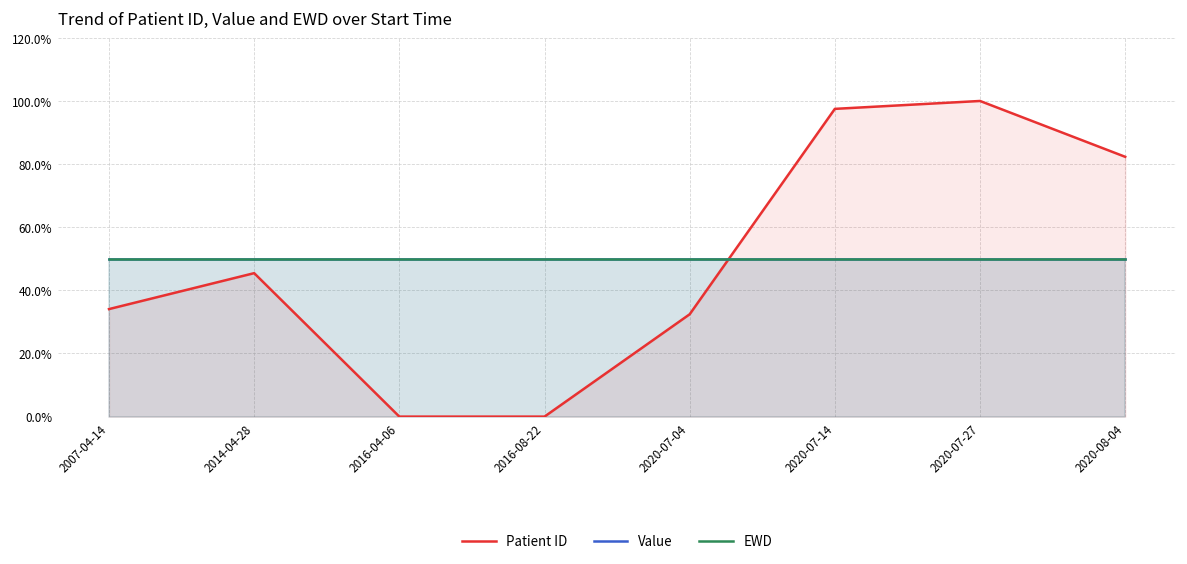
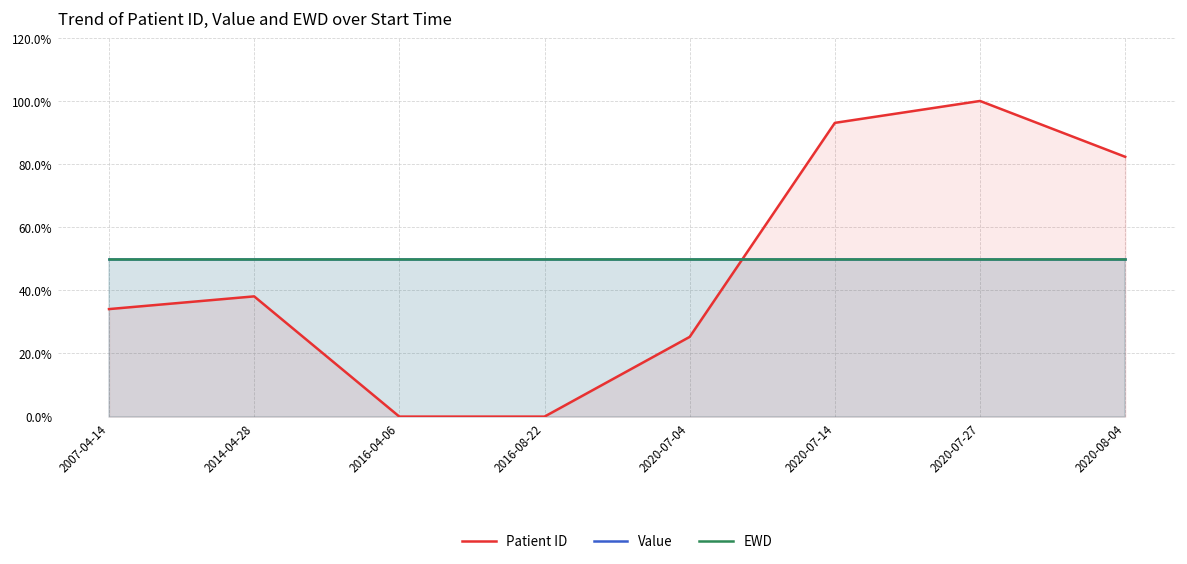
  {
    "Patient ID": {
      "2007-04-14": "34%",
-     "2014-04-28": "45%",
+     "2014-04-28": "38%",
      "2016-04-06": "0%",
      "2016-08-22": "0%",
-     "2020-07-04": "32%",
-     "2020-07-14": "97%",
+     "2020-07-04": "25%",
+     "2020-07-14": "93%",
      "2020-07-27": "100%",
      "2020-08-04": "82%"
    },
    "EWD": {
      "2007-04-14": "50%",
      "2014-04-28": "50%",
      "2016-04-06": "50%",
      "2016-08-22": "50%",
      "2020-07-04": "50%",
      "2020-07-14": "50%",
      "2020-07-27": "50%",
      "2020-08-04": "50%"
    }
  }
